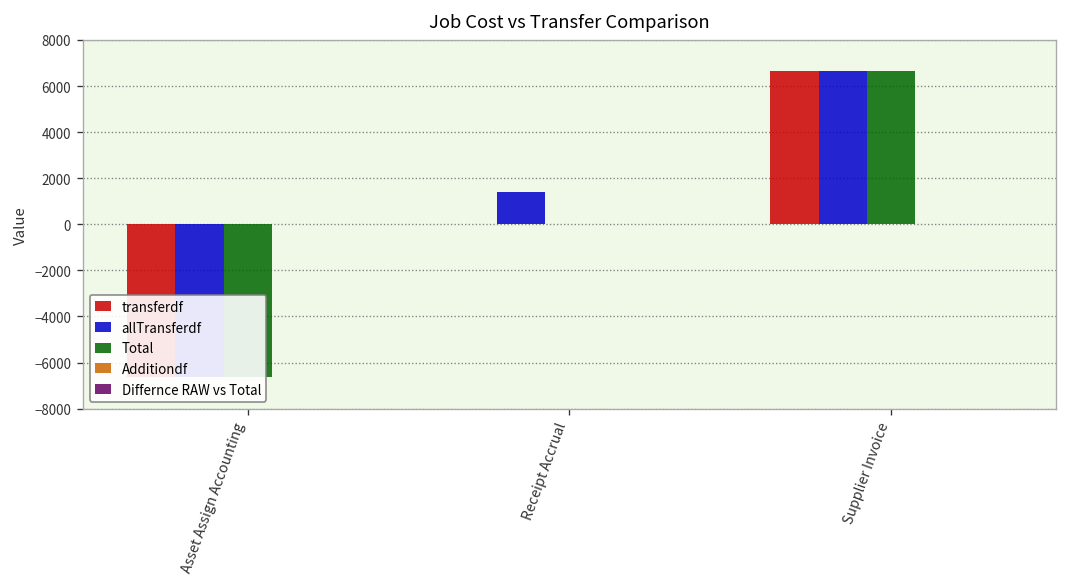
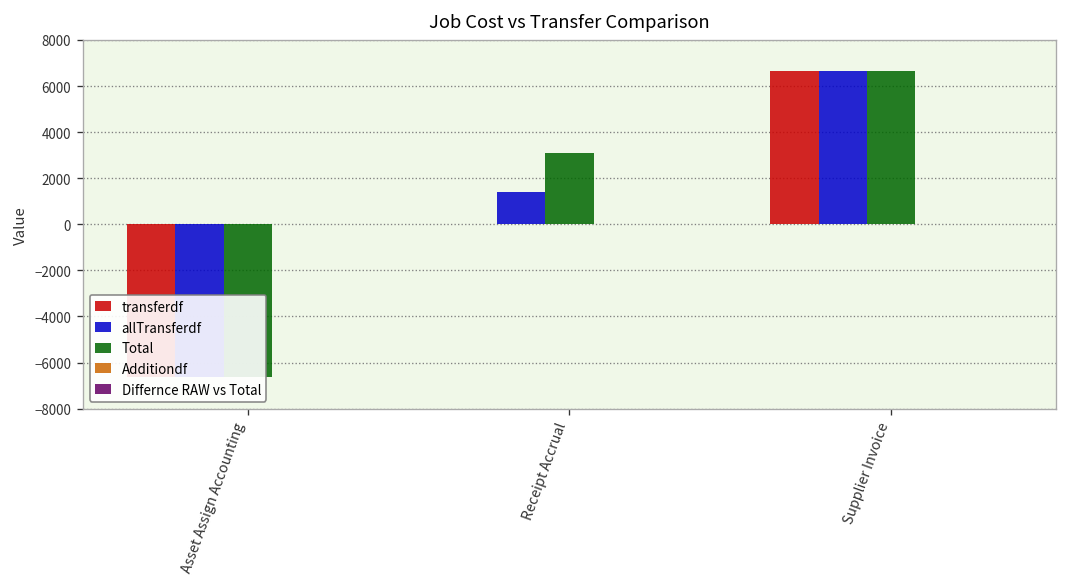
  {
    "transferdf": {
      "Receipt Accrual": 0,
      "Supplier Invoice": 6600
    },
    "allTransferdf": {
      "Receipt Accrual": 1400,
      "Supplier Invoice": 6600
    },
    "Total": {
-     "Receipt Accrual": 0,
+     "Receipt Accrual": 3100,
      "Supplier Invoice": 6600
    },
    "Additiondf": {
      "Asset Assign Accounting": 0,
      "Receipt Accrual": 0,
      "Supplier Invoice": 0
    },
    "Differnce RAW vs Total": {
      "Asset Assign Accounting": 0,
      "Receipt Accrual": 0,
      "Supplier Invoice": 0
    }
  }
